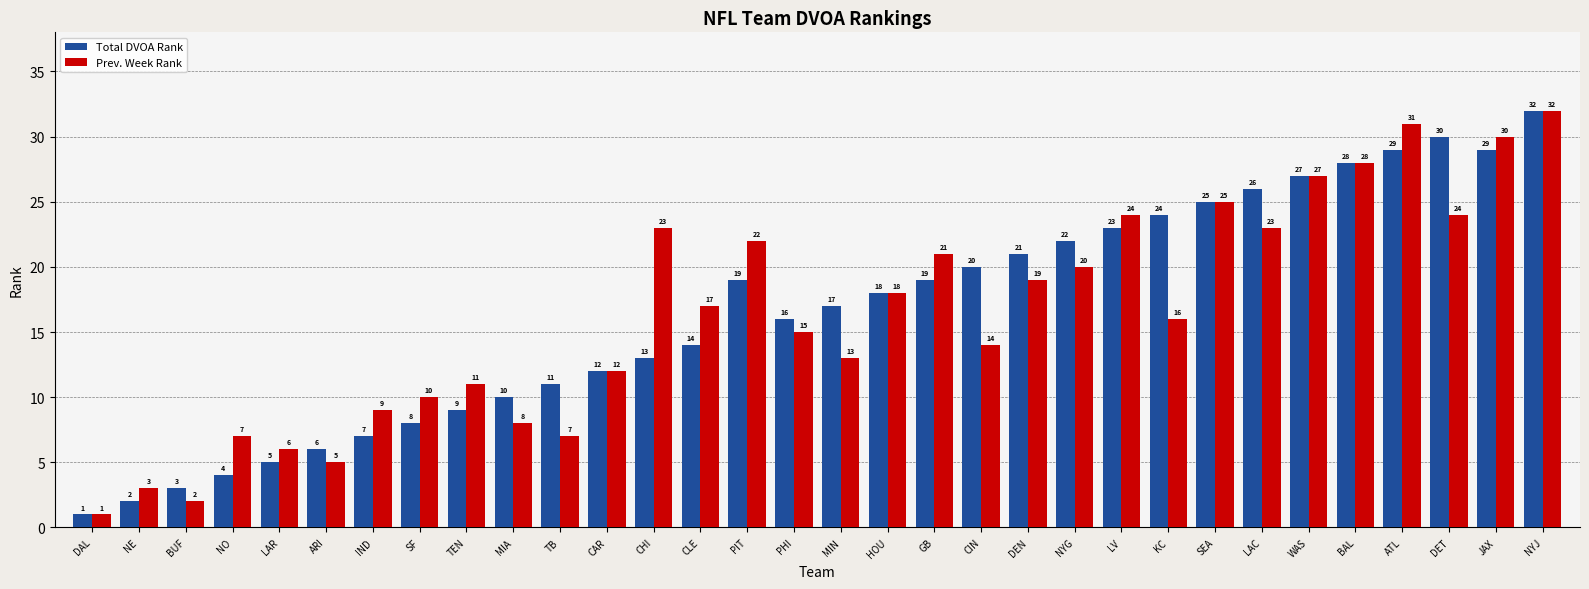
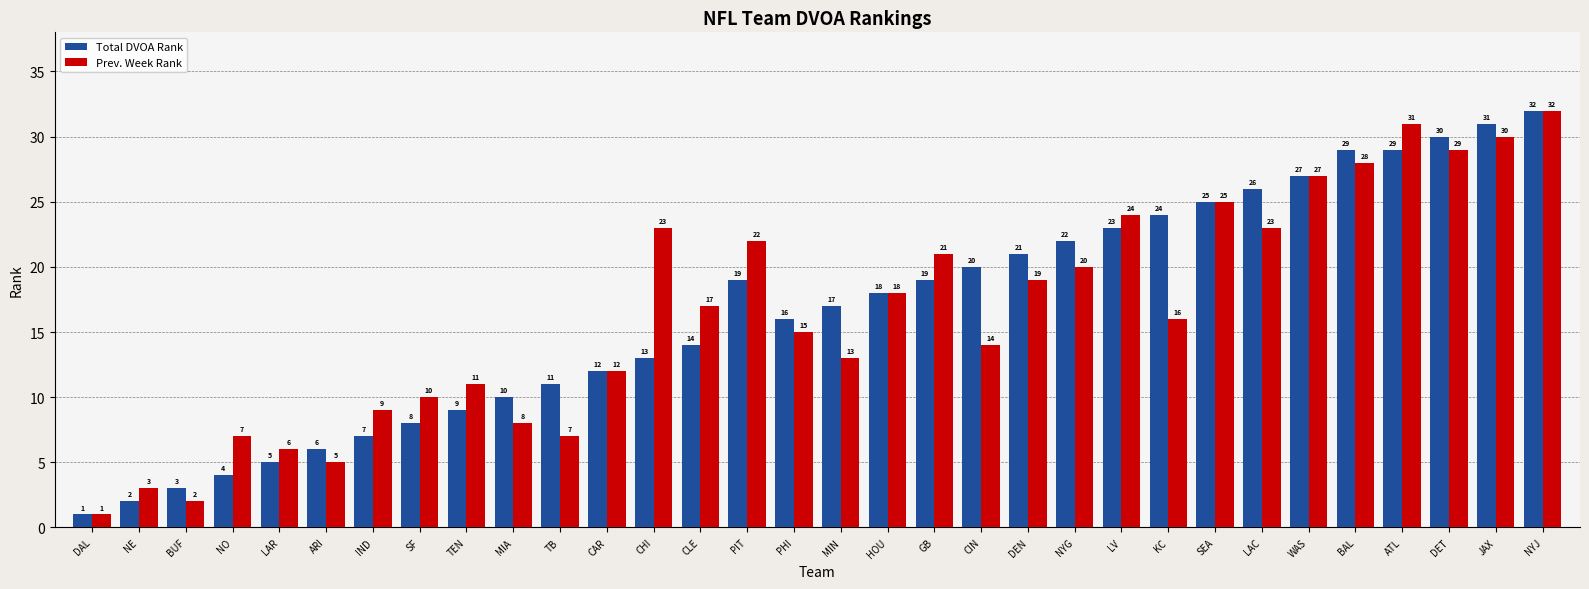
  {
    "Total DVOA Rank": {
      "DAL": 1,
      "NE": 2,
      "BUF": 3,
      "NO": 4,
      "LAR": 5,
      "ARI": 6,
      "IND": 7,
      "SF": 8,
      "TEN": 9,
      "MIA": 10,
      "TB": 11,
      "CAR": 12,
      "CHI": 13,
      "CLE": 14,
      "PIT": 19,
      "PHI": 16,
      "MIN": 17,
      "HOU": 18,
      "GB": 19,
      "CIN": 20,
      "DEN": 21,
      "NYG": 22,
      "LV": 23,
      "KC": 24,
      "SEA": 25,
      "LAC": 26,
      "WAS": 27,
-     "BAL": 28,
+     "BAL": 29,
      "ATL": 29,
      "DET": 30,
-     "JAX": 29,
+     "JAX": 31,
      "NYJ": 32
    },
    "Prev. Week Rank": {
      "DAL": 1,
      "NE": 3,
      "BUF": 2,
      "NO": 7,
      "LAR": 6,
      "ARI": 5,
      "IND": 9,
      "SF": 10,
      "TEN": 11,
      "MIA": 8,
      "TB": 7,
      "CAR": 12,
      "CHI": 23,
      "CLE": 17,
      "PIT": 22,
      "PHI": 15,
      "MIN": 13,
      "HOU": 18,
      "GB": 21,
      "CIN": 14,
      "DEN": 19,
      "NYG": 20,
      "LV": 24,
      "KC": 16,
      "SEA": 25,
      "LAC": 23,
      "WAS": 27,
      "BAL": 28,
      "ATL": 31,
-     "DET": 24,
+     "DET": 29,
      "JAX": 30,
      "NYJ": 32
    }
  }
